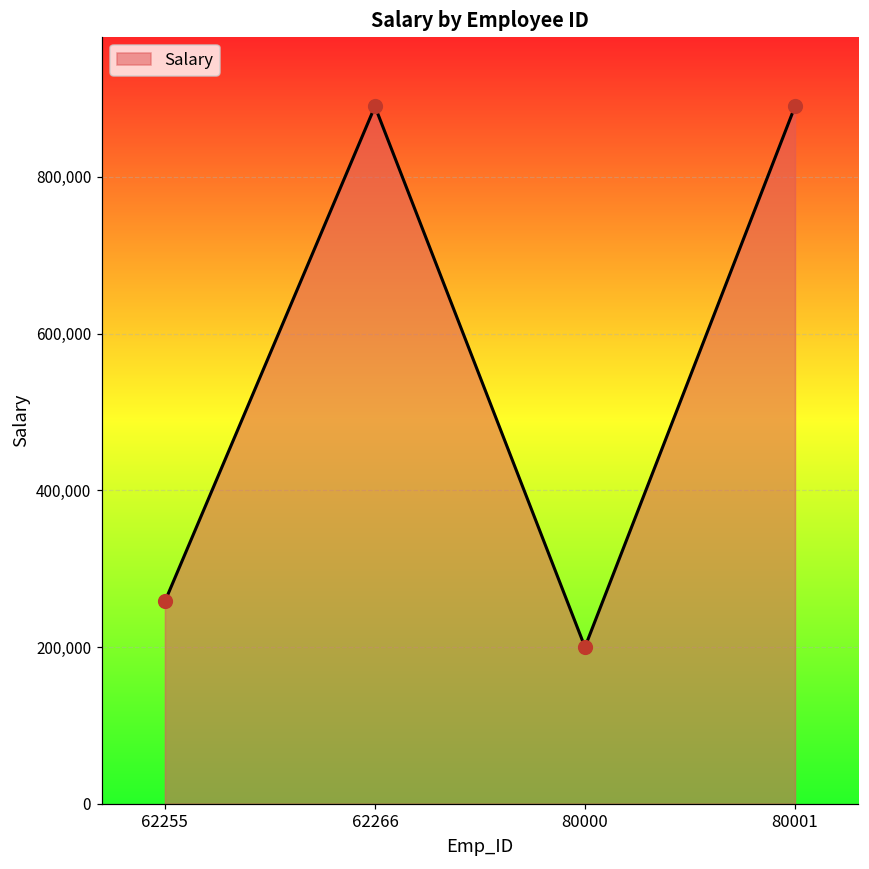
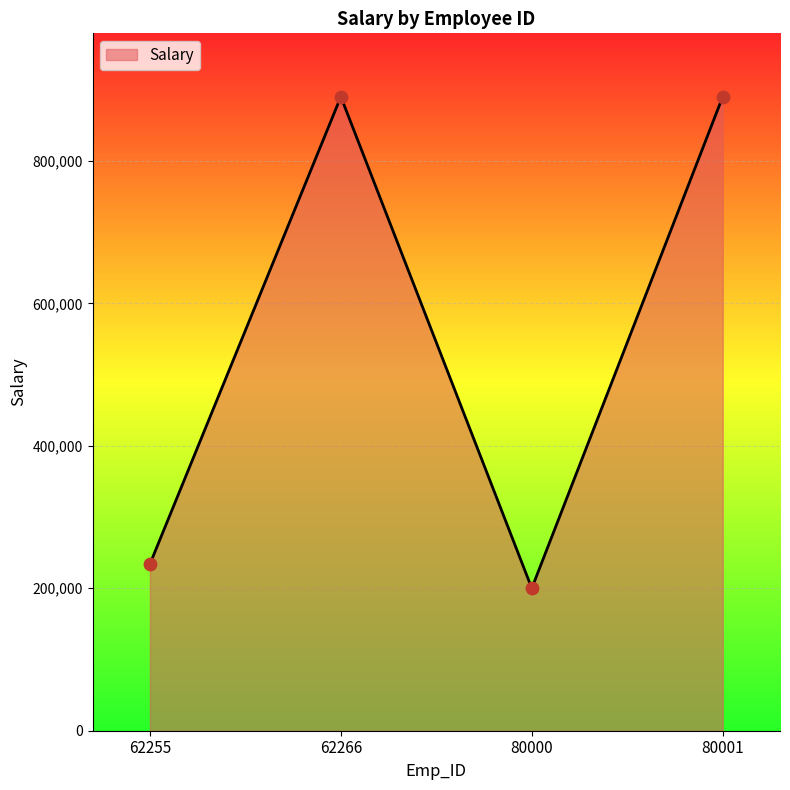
  {
-   "62255": "260,000",
+   "62255": "230,000",
    "62266": "890,000",
    "80000": "200,000",
    "80001": "890,000"
  }
